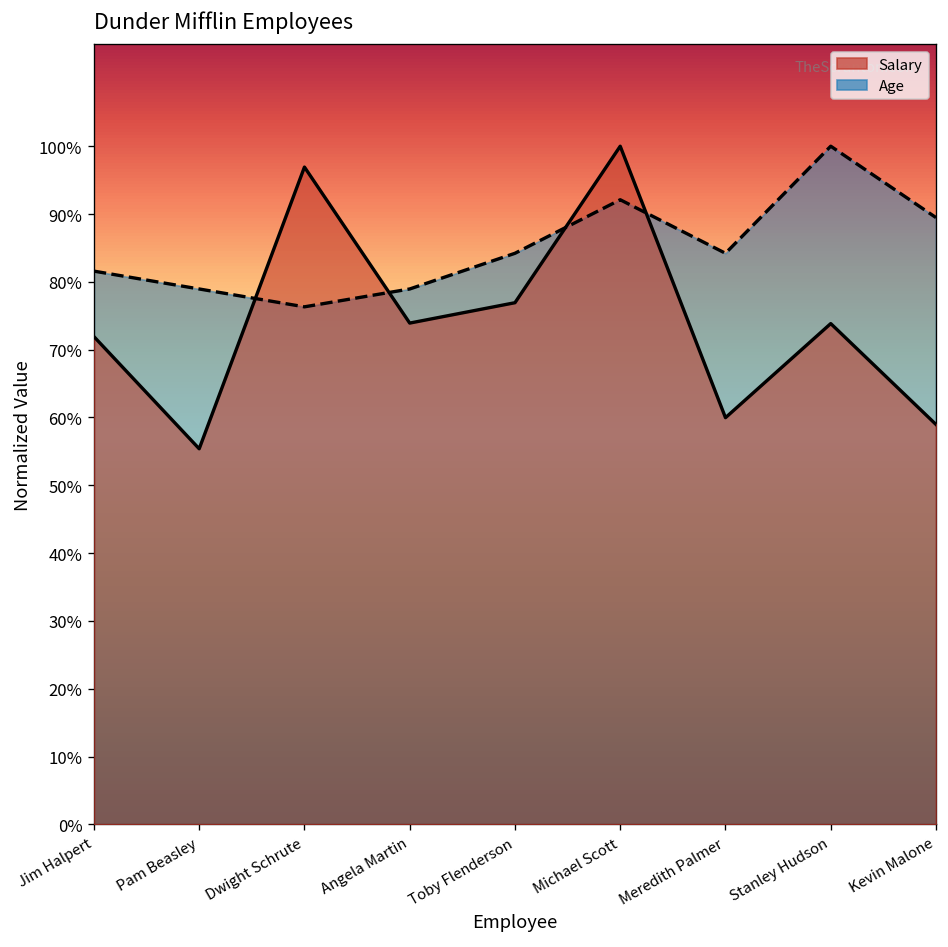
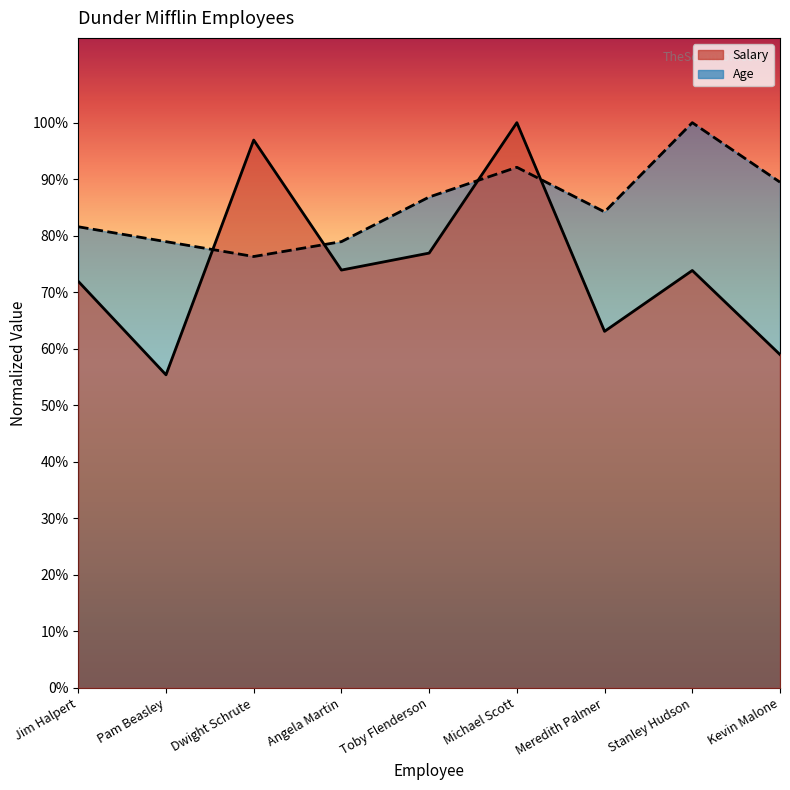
  {
    "Salary": {
      "Jim Halpert": "72%",
      "Pam Beasley": "55%",
      "Dwight Schrute": "97%",
      "Angela Martin": "74%",
      "Toby Flenderson": "77%",
      "Michael Scott": "100%",
-     "Meredith Palmer": "60%",
+     "Meredith Palmer": "63%",
      "Stanley Hudson": "74%",
      "Kevin Malone": "59%"
    },
    "Age": {
      "Jim Halpert": "82%",
      "Pam Beasley": "79%",
      "Dwight Schrute": "76%",
      "Angela Martin": "79%",
-     "Toby Flenderson": "84%",
+     "Toby Flenderson": "87%",
      "Michael Scott": "92%",
      "Meredith Palmer": "84%",
      "Stanley Hudson": "100%",
      "Kevin Malone": "89%"
    }
  }
